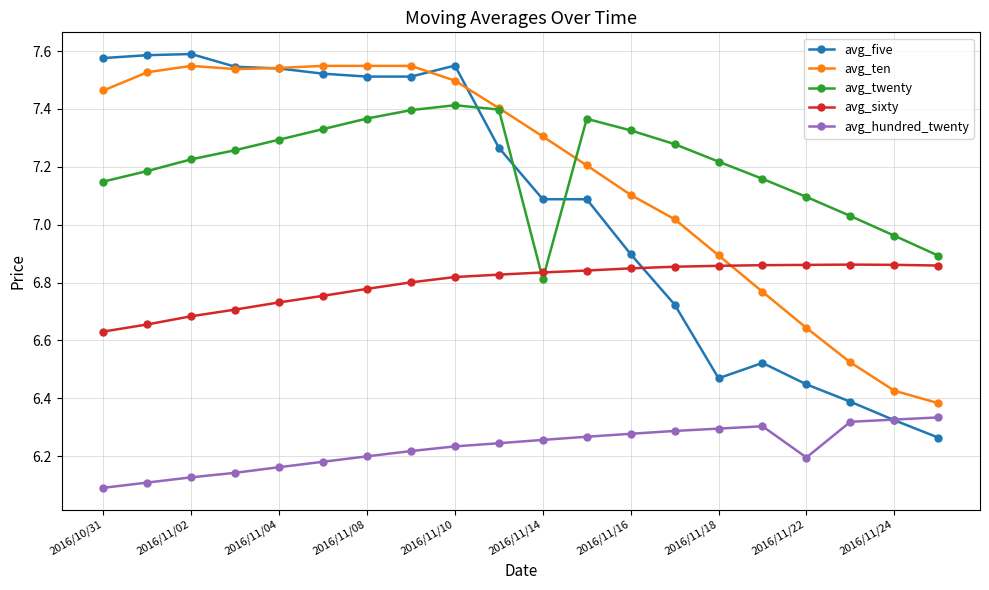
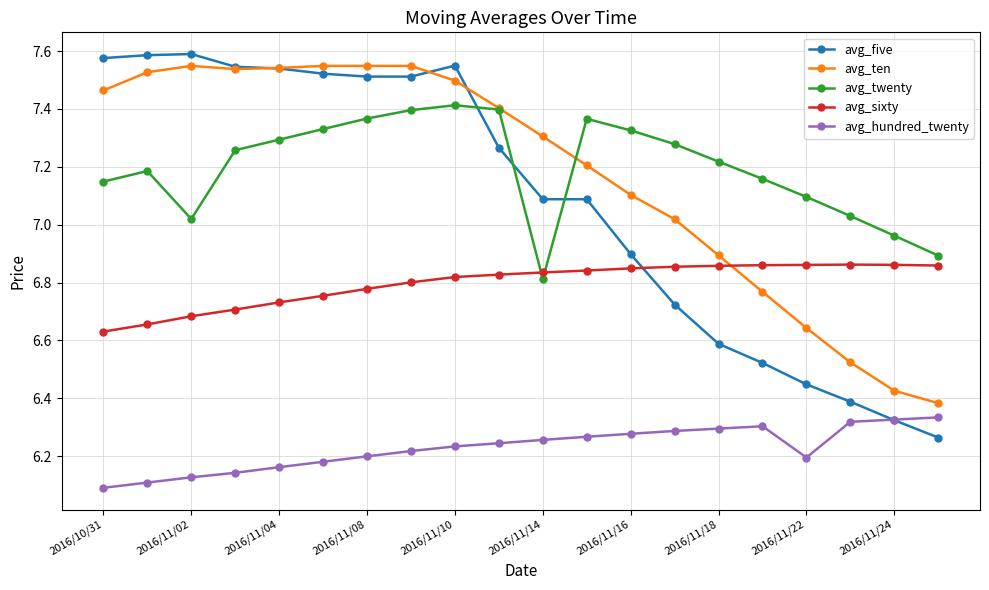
  {
    "avg_five": {
      "2016/10/31": 7.58,
      "2016/11/02": 7.59,
      "2016/11/08": 7.51,
      "2016/11/10": 7.55,
      "2016/11/14": 7.09,
      "2016/11/16": 6.90,
-     "2016/11/18": 6.47,
+     "2016/11/18": 6.59,
      "2016/11/22": 6.45
    },
    "avg_ten": {
      "2016/10/31": 7.46,
      "2016/11/02": 7.55,
      "2016/11/08": 7.55,
      "2016/11/10": 7.50,
      "2016/11/14": 7.31,
      "2016/11/16": 7.10,
      "2016/11/18": 6.89,
      "2016/11/22": 6.64,
      "2016/11/24": 6.43
    },
    "avg_twenty": {
      "2016/10/31": 7.15,
-     "2016/11/02": 7.23,
+     "2016/11/02": 7.02,
      "2016/11/04": 7.29,
      "2016/11/08": 7.37,
      "2016/11/10": 7.41,
      "2016/11/14": 6.81,
      "2016/11/16": 7.33,
      "2016/11/18": 7.22,
      "2016/11/22": 7.10,
      "2016/11/24": 6.96
    },
    "avg_sixty": {
      "2016/10/31": 6.63,
      "2016/11/02": 6.68,
      "2016/11/04": 6.73,
      "2016/11/08": 6.78,
      "2016/11/10": 6.82,
      "2016/11/14": 6.83,
      "2016/11/16": 6.85,
      "2016/11/18": 6.86,
      "2016/11/22": 6.86,
      "2016/11/24": 6.86
    },
    "avg_hundred_twenty": {
      "2016/10/31": 6.09,
      "2016/11/02": 6.13,
      "2016/11/04": 6.16,
      "2016/11/08": 6.20,
      "2016/11/10": 6.23,
      "2016/11/14": 6.26,
      "2016/11/16": 6.28,
      "2016/11/18": 6.30,
      "2016/11/22": 6.20
    }
  }
